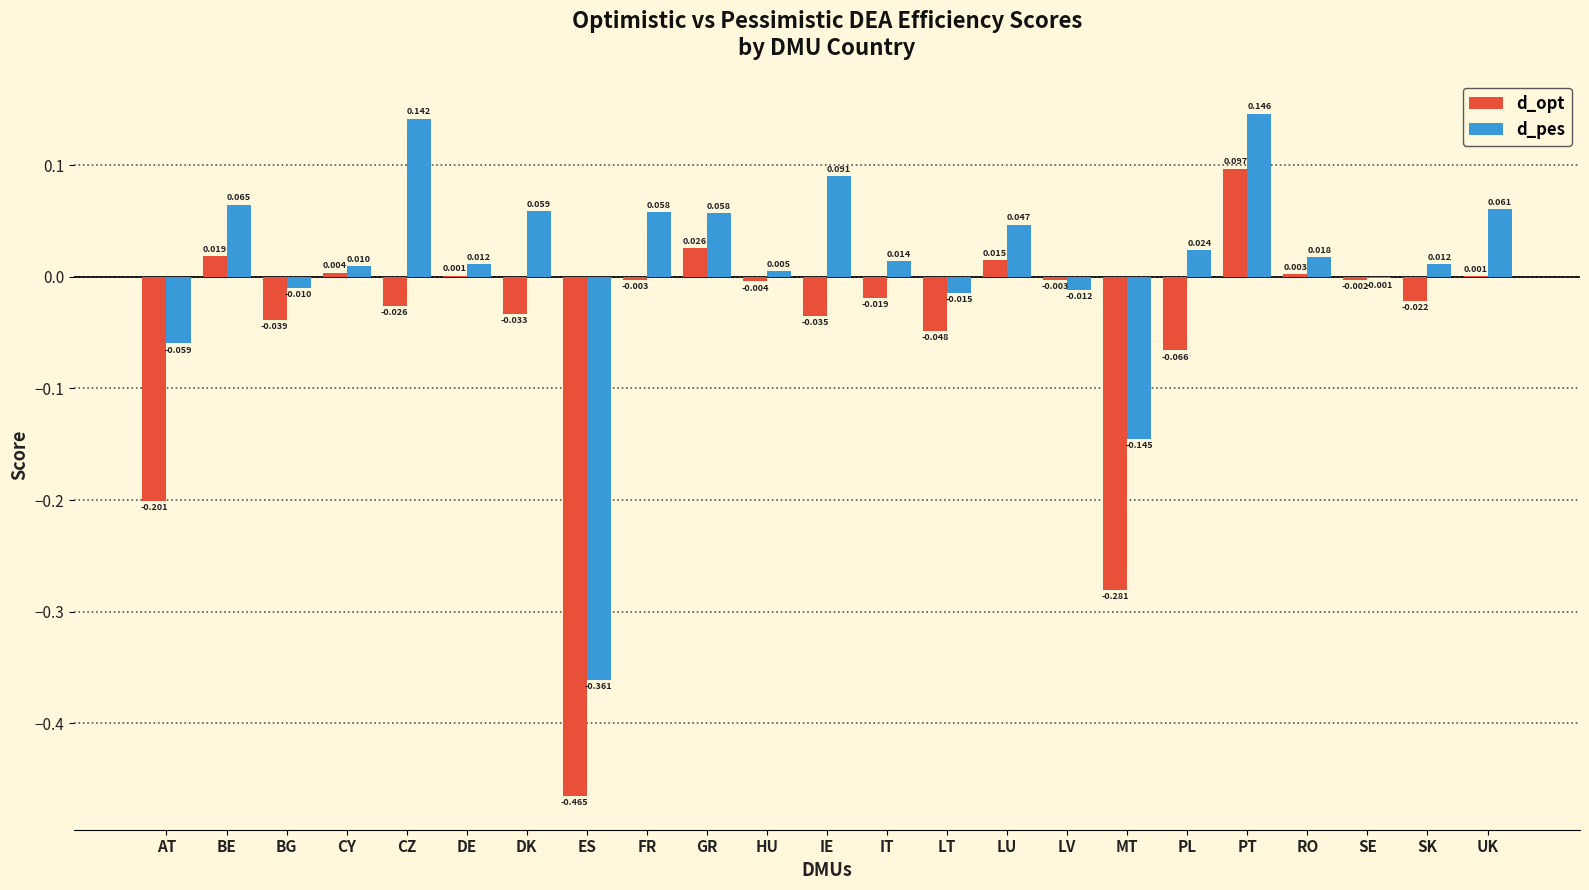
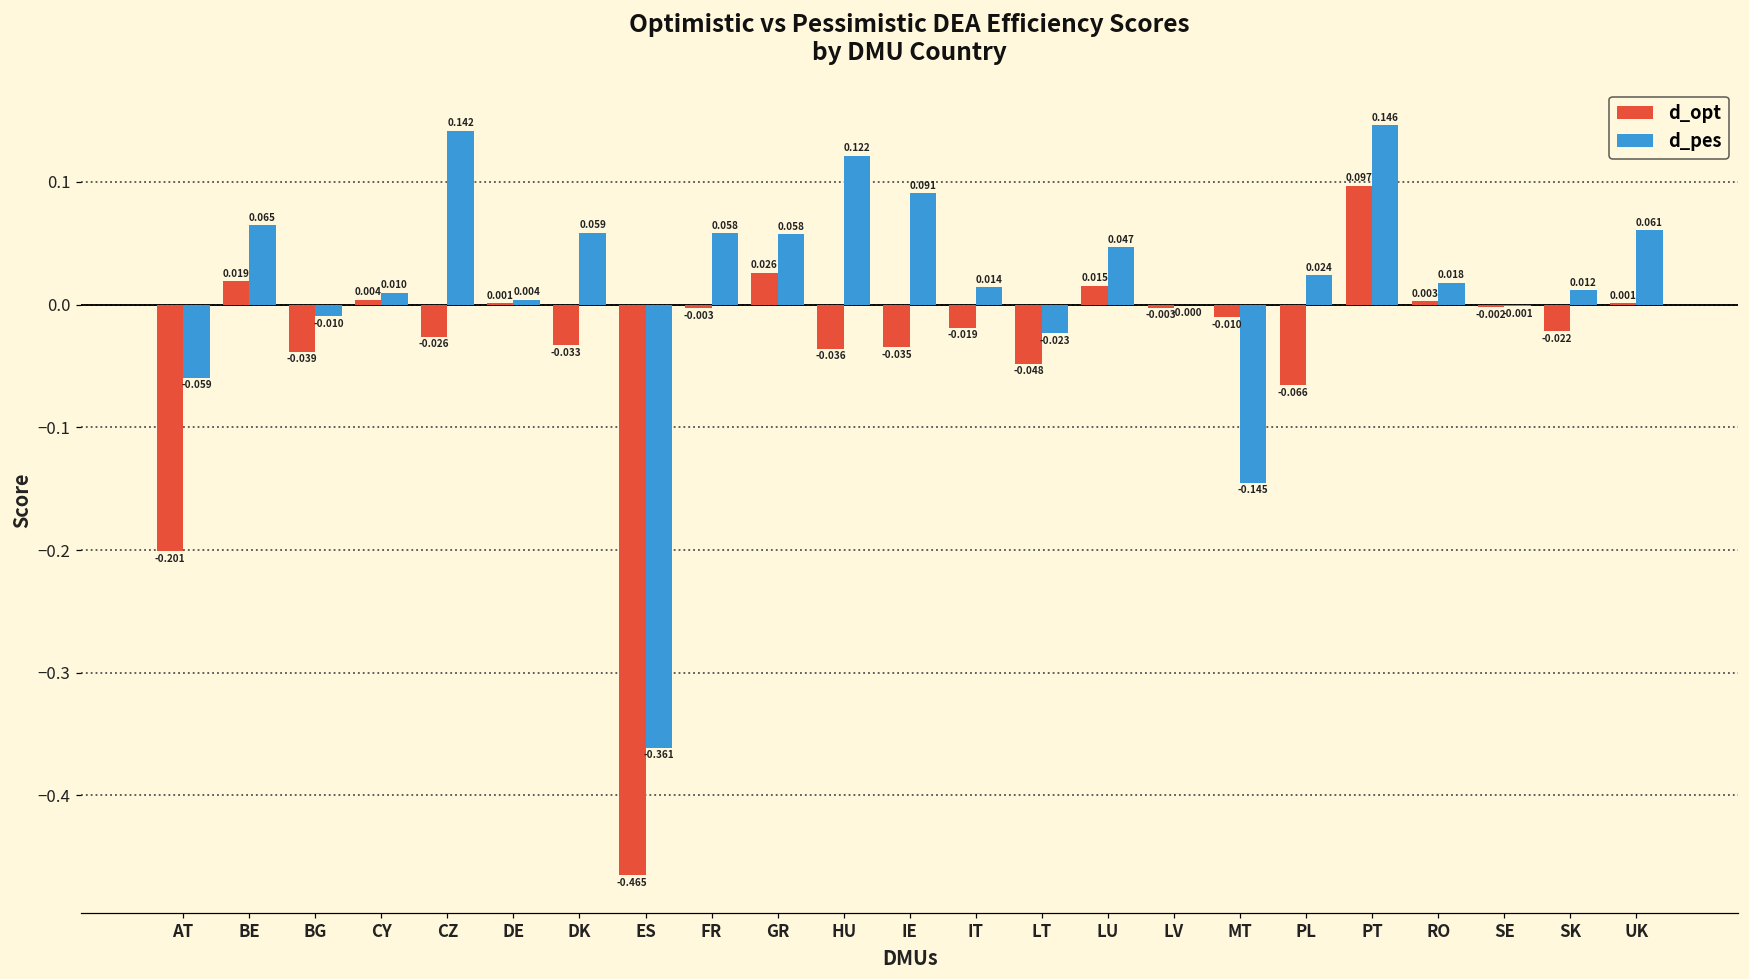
  {
    "d_opt": {
      "AT": -0.201,
      "BE": 0.019,
      "BG": -0.039,
      "CY": 0.004,
      "CZ": -0.026,
      "DE": 0.001,
      "DK": -0.033,
      "ES": -0.465,
      "FR": -0.003,
      "GR": 0.026,
-     "HU": -0.004,
+     "HU": -0.036,
      "IE": -0.035,
      "IT": -0.019,
      "LT": -0.048,
      "LU": 0.015,
      "LV": -0.003,
-     "MT": -0.281,
+     "MT": -0.010,
      "PL": -0.066,
      "PT": 0.097,
      "RO": 0.003,
      "SE": -0.002,
      "SK": -0.022,
      "UK": 0.001
    },
    "d_pes": {
      "AT": -0.059,
      "BE": 0.065,
      "BG": -0.010,
      "CY": 0.010,
      "CZ": 0.142,
-     "DE": 0.012,
+     "DE": 0.004,
      "DK": 0.059,
      "ES": -0.361,
      "FR": 0.058,
      "GR": 0.058,
-     "HU": 0.005,
+     "HU": 0.122,
      "IE": 0.091,
      "IT": 0.014,
-     "LT": -0.015,
+     "LT": -0.023,
      "LU": 0.047,
-     "LV": -0.012,
+     "LV": -0.000,
      "MT": -0.145,
      "PL": 0.024,
      "PT": 0.146,
      "RO": 0.018,
      "SE": -0.001,
      "SK": 0.012,
      "UK": 0.061
    }
  }
